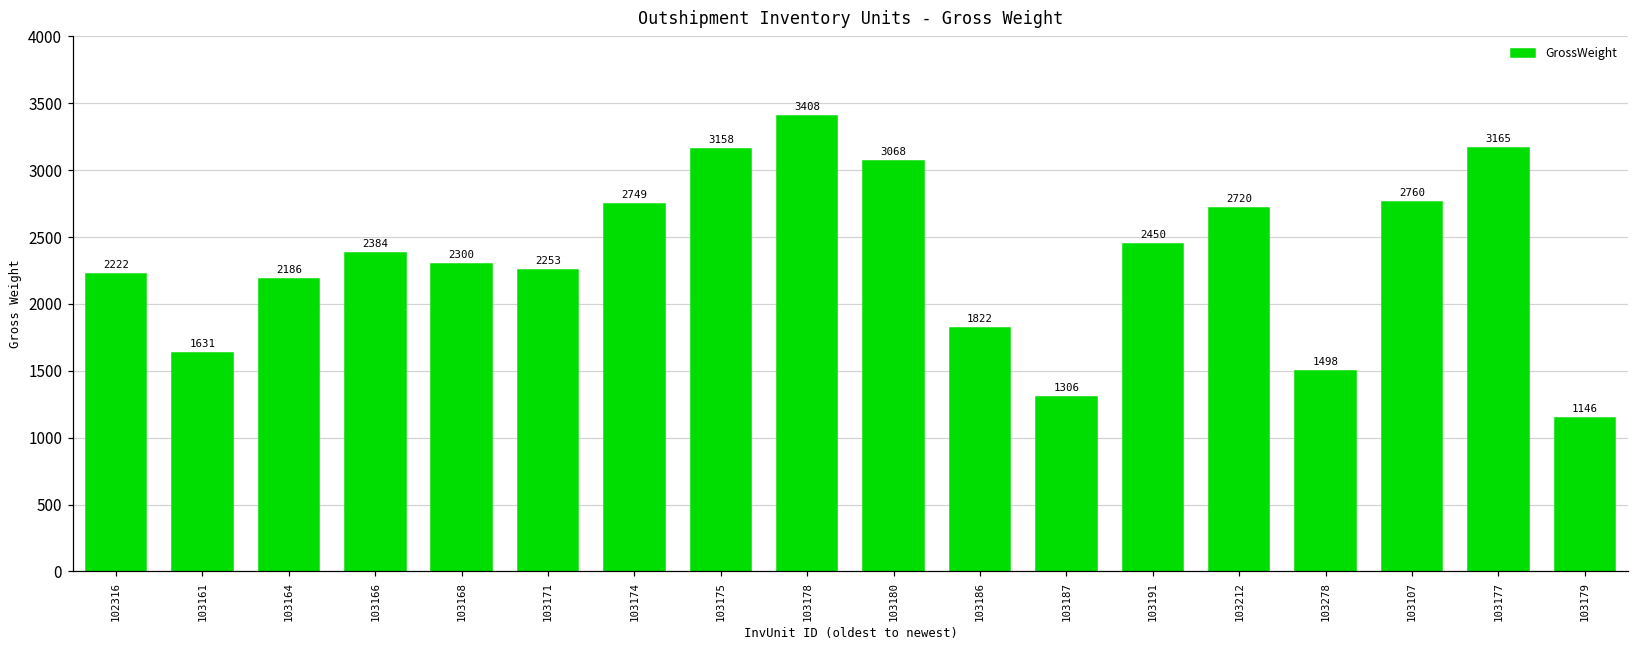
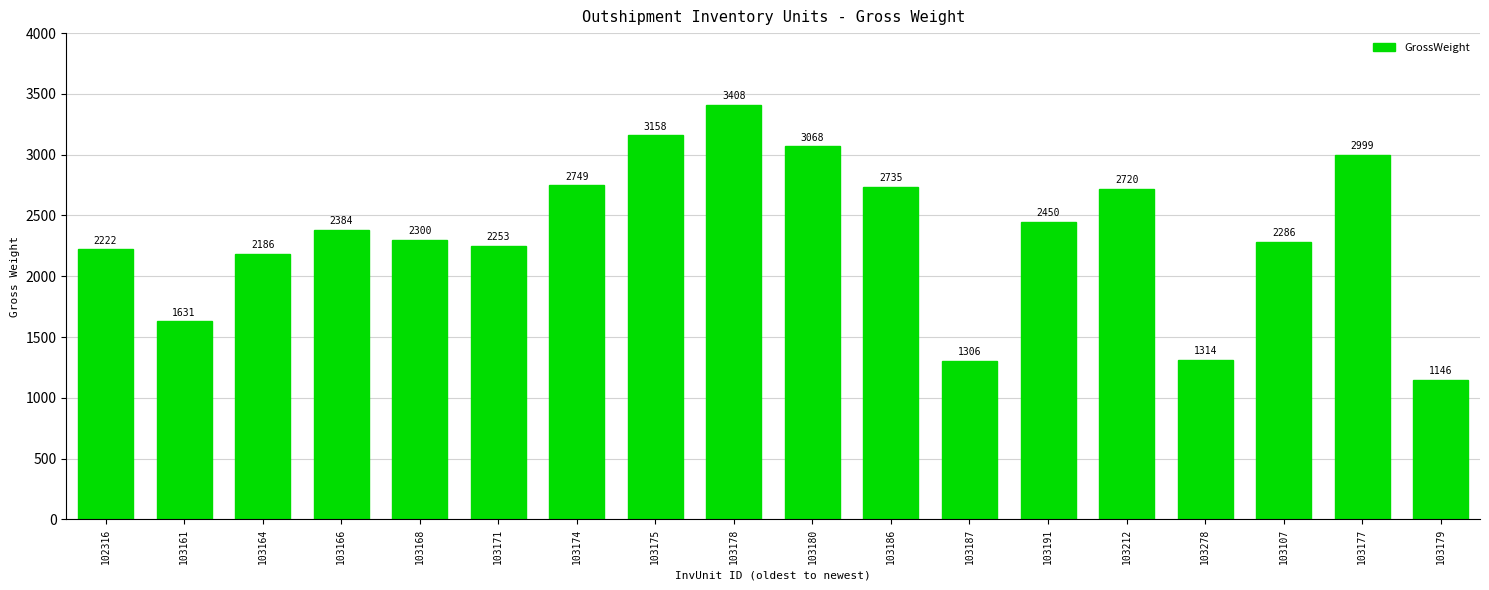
  {
    "102316": 2222,
    "103161": 1631,
    "103164": 2186,
    "103166": 2384,
    "103168": 2300,
    "103171": 2253,
    "103174": 2749,
    "103175": 3158,
    "103178": 3408,
    "103180": 3068,
-   "103186": 1822,
+   "103186": 2735,
    "103187": 1306,
    "103191": 2450,
    "103212": 2720,
-   "103278": 1498,
-   "103107": 2760,
-   "103177": 3165,
+   "103278": 1314,
+   "103107": 2286,
+   "103177": 2999,
    "103179": 1146
  }
